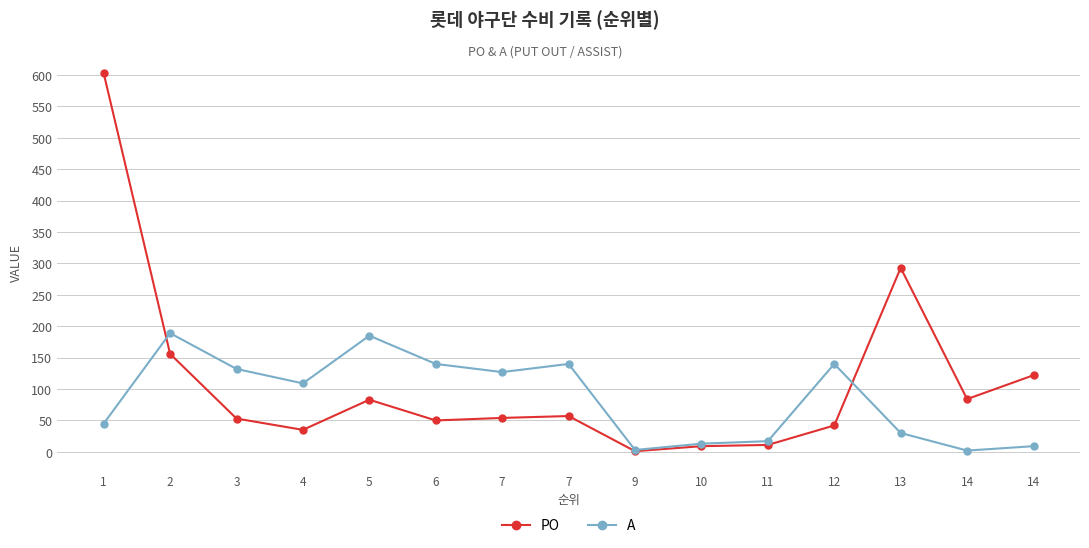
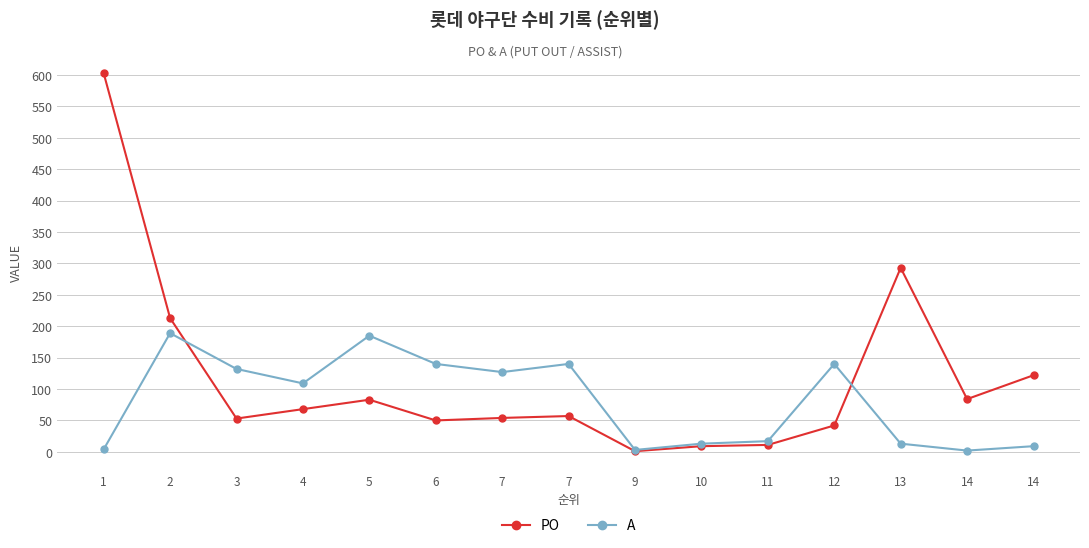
  {
    "PO": {
      "1": 600,
-     "2": 160,
+     "2": 210,
      "3": 50,
-     "4": 40,
+     "4": 70,
      "5": 80,
      "6": 50,
      "11": 10,
      "12": 40,
      "13": 290
    },
    "A": {
-     "1": 50,
+     "1": 0,
      "2": 190,
      "3": 130,
      "4": 110,
      "5": 190,
      "6": 140,
      "11": 20,
      "12": 140,
-     "13": 30
+     "13": 10
    }
  }
